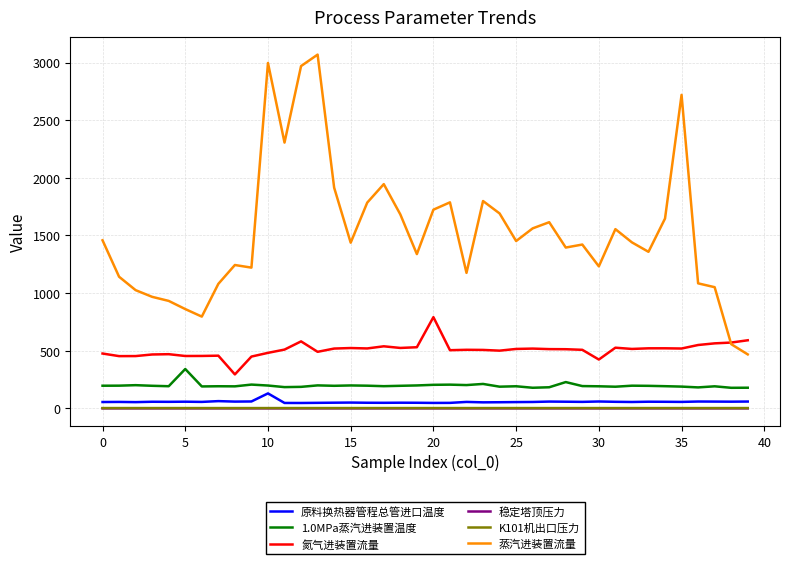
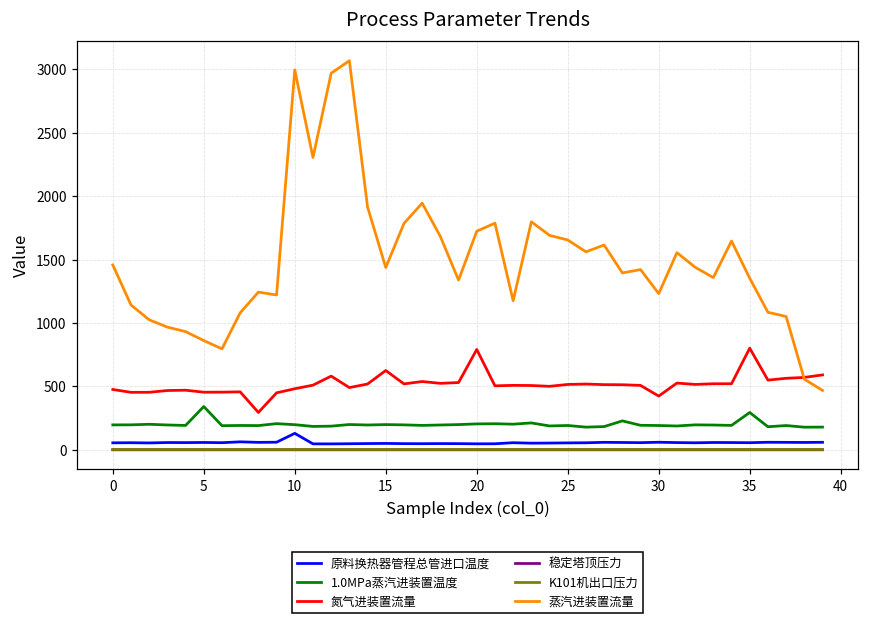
  {
    "原料换热器管程总管进口温度": {
      "0": 60,
      "5": 60,
      "10": 130,
      "15": 50,
      "20": 50,
      "25": 60,
      "30": 60,
      "35": 60
    },
    "1.0MPa蒸汽进装置温度": {
      "0": 200,
      "5": 340,
      "10": 200,
      "15": 200,
      "20": 200,
      "25": 190,
      "30": 190,
-     "35": 190
+     "35": 290
    },
    "氮气进装置流量": {
      "0": 480,
      "5": 450,
      "10": 480,
-     "15": 520,
+     "15": 630,
      "20": 790,
      "25": 520,
      "30": 420,
-     "35": 520
+     "35": 800
    },
    "K101机出口压力": {
      "0": 0,
      "5": 0,
      "10": 0,
      "15": 0,
      "20": 0,
      "25": 0,
      "30": 0,
      "35": 0
    },
    "蒸汽进装置流量": {
      "0": 1460,
      "5": 860,
      "10": 3000,
      "15": 1440,
      "20": 1720,
-     "25": 1450,
+     "25": 1650,
      "30": 1230,
-     "35": 2720
+     "35": 1350
    }
  }
